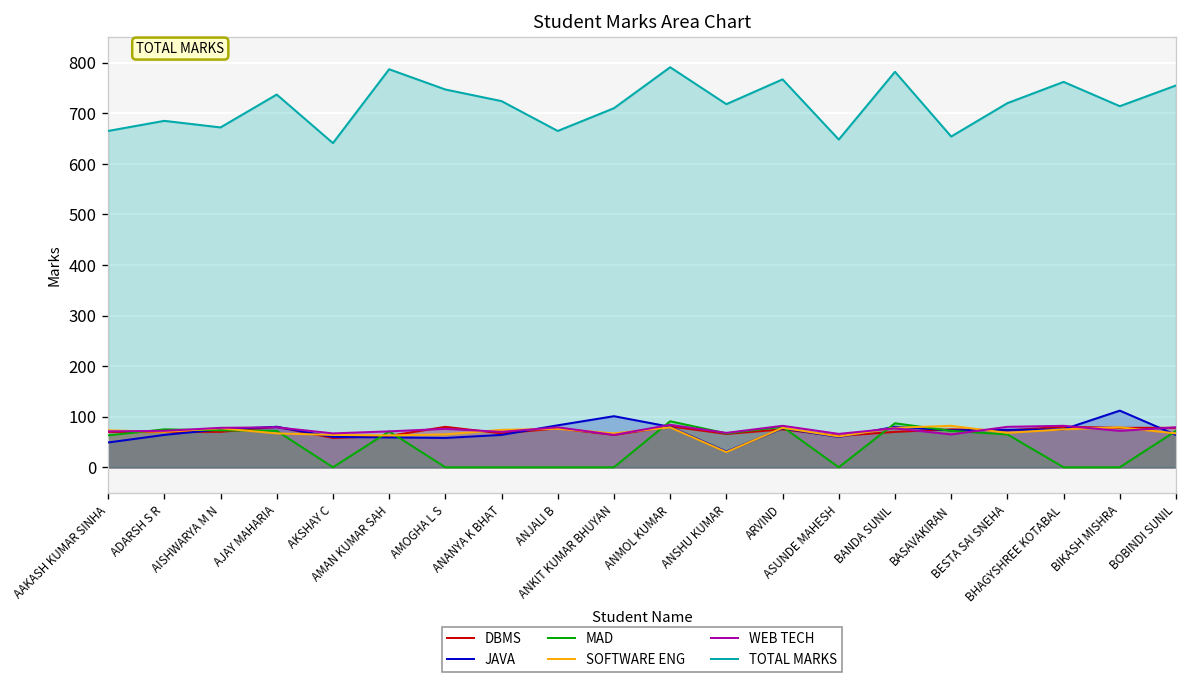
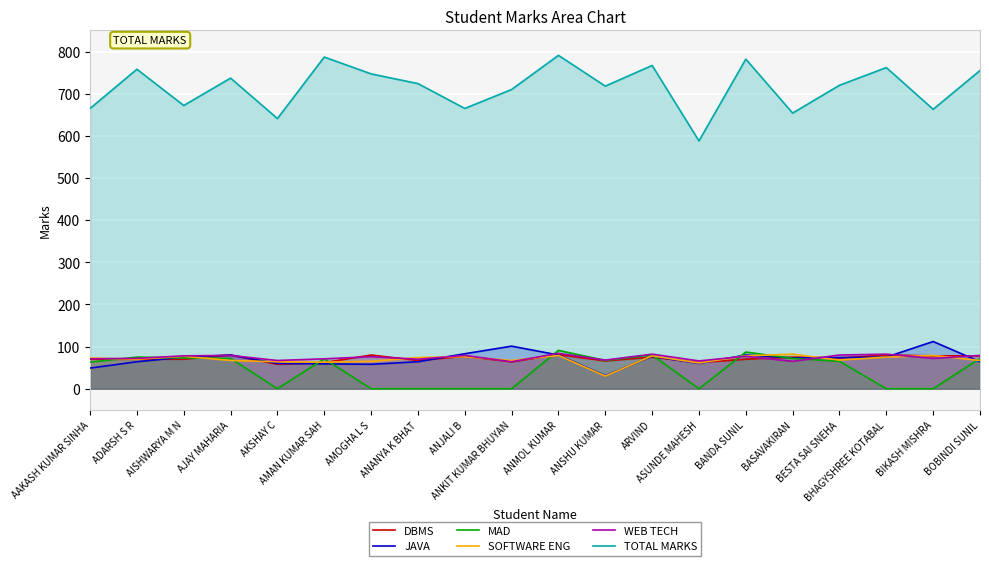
  {
    "DBMS": {
      "BANDA SUNIL": 70
    },
    "JAVA": {
      "AAKASH KUMAR SINHA": 50,
      "AMOGHA L S": 60,
      "ANKIT KUMAR BHUYAN": 100,
      "BIKASH MISHRA": 110
    },
    "MAD": {
      "AAKASH KUMAR SINHA": 60,
      "AKSHAY C": 0,
      "AMOGHA L S": 0,
      "ANANYA K BHAT": 0,
      "ANJALI B": 0,
      "ANKIT KUMAR BHUYAN": 0,
      "ANMOL KUMAR": 90,
      "ASUNDE MAHESH": 0,
      "BANDA SUNIL": 90,
      "BHAGYSHREE KOTABAL": 0,
      "BIKASH MISHRA": 0
    },
    "SOFTWARE ENG": {
      "AMOGHA L S": 70,
      "BASAVAKIRAN": 80
    },
    "WEB TECH": {
      "BASAVAKIRAN": 70
    },
    "TOTAL MARKS": {
      "AAKASH KUMAR SINHA": 670,
-     "ADARSH S R": 690,
+     "ADARSH S R": 760,
      "AISHWARYA M N": 670,
      "AJAY MAHARIA": 740,
      "AKSHAY C": 640,
      "AMAN KUMAR SAH": 790,
      "AMOGHA L S": 750,
      "ANANYA K BHAT": 720,
      "ANJALI B": 670,
      "ANKIT KUMAR BHUYAN": 710,
      "ANMOL KUMAR": 790,
      "ANSHU KUMAR": 720,
      "ARVIND": 770,
-     "ASUNDE MAHESH": 650,
+     "ASUNDE MAHESH": 590,
      "BANDA SUNIL": 780,
      "BASAVAKIRAN": 650,
      "BESTA SAI SNEHA": 720,
      "BHAGYSHREE KOTABAL": 760,
-     "BIKASH MISHRA": 710,
+     "BIKASH MISHRA": 660,
      "BOBINDI SUNIL": 760
    }
  }
